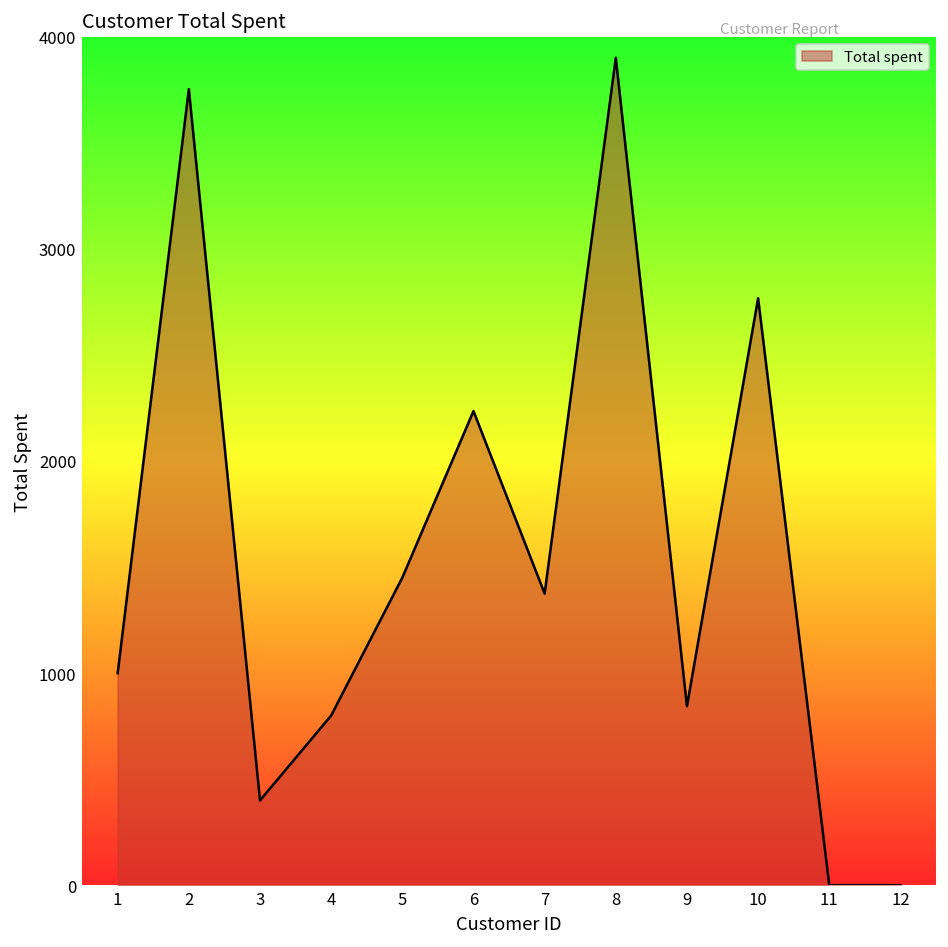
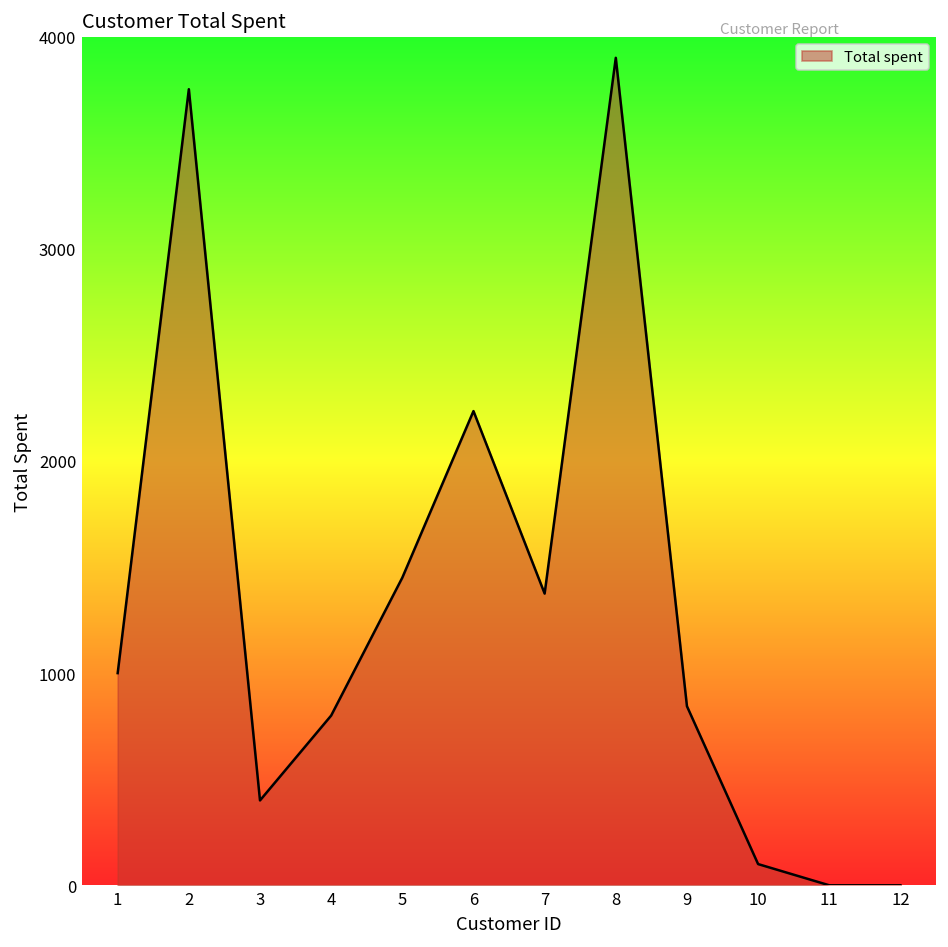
  {
    "1": 1000,
    "2": 3750,
    "3": 400,
    "4": 800,
    "5": 1450,
    "6": 2240,
    "7": 1380,
    "8": 3900,
    "9": 840,
-   "10": 2770,
+   "10": 100,
    "11": 0,
    "12": 0
  }
